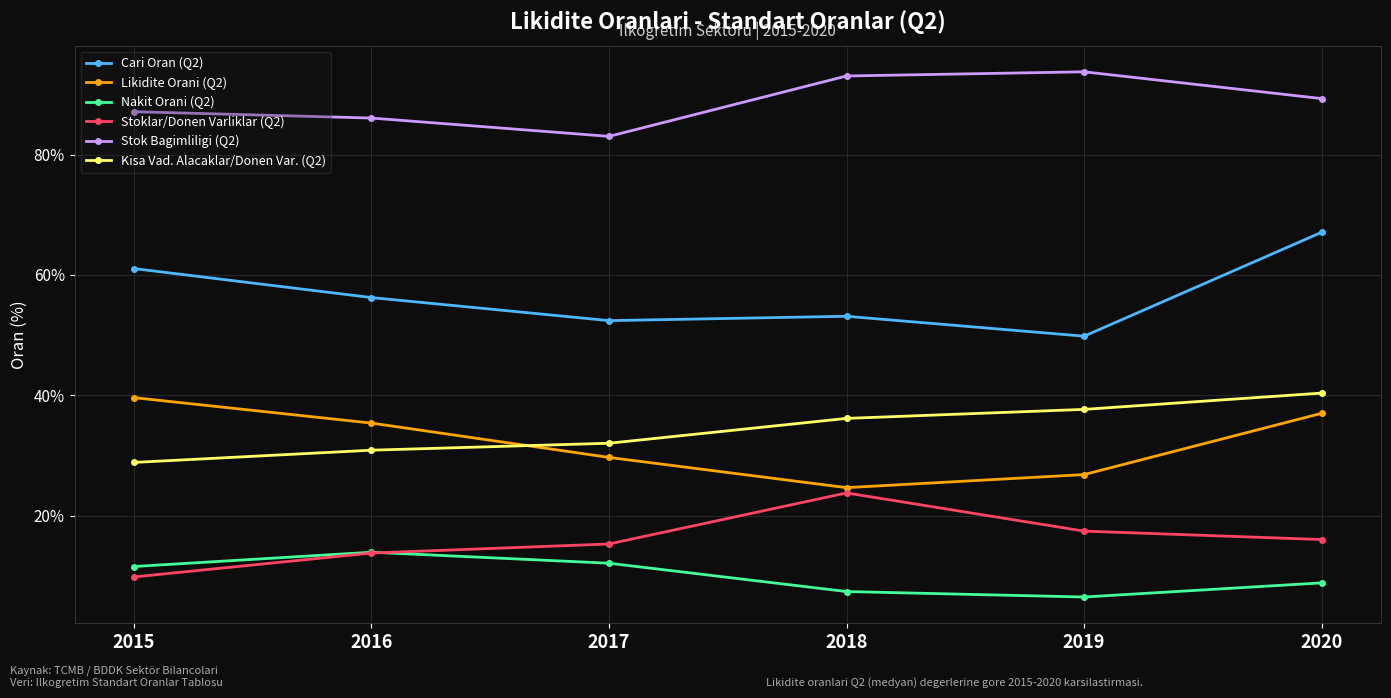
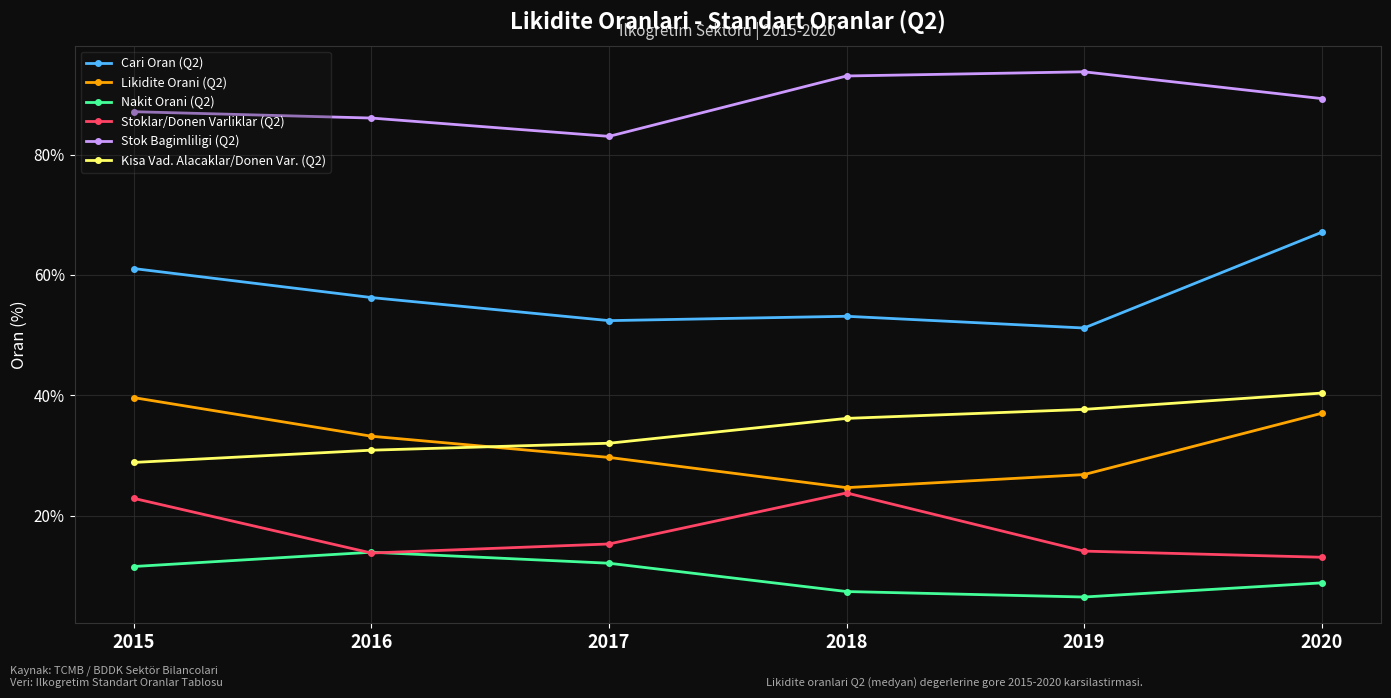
  {
    "Cari Oran (Q2)": {
      "2015": "61%",
      "2016": "56%",
      "2017": "52%",
      "2018": "53%",
-     "2019": "50%",
+     "2019": "51%",
      "2020": "67%"
    },
    "Likidite Orani (Q2)": {
      "2015": "40%",
-     "2016": "35%",
+     "2016": "33%",
      "2017": "30%",
      "2018": "25%",
      "2019": "27%",
      "2020": "37%"
    },
    "Nakit Orani (Q2)": {
      "2015": "12%",
      "2017": "12%",
      "2018": "7%",
      "2019": "6%",
      "2020": "9%"
    },
    "Stoklar/Donen Varliklar (Q2)": {
-     "2015": "10%",
+     "2015": "23%",
      "2017": "15%",
      "2018": "24%",
-     "2019": "17%",
-     "2020": "16%"
+     "2019": "14%",
+     "2020": "13%"
    },
    "Stok Bagimliligi (Q2)": {
      "2016": "86%",
      "2017": "83%",
      "2018": "93%",
      "2019": "94%",
      "2020": "89%"
    },
    "Kisa Vad. Alacaklar/Donen Var. (Q2)": {
      "2015": "29%",
      "2016": "31%",
      "2017": "32%",
      "2018": "36%",
      "2019": "38%",
      "2020": "40%"
    }
  }
